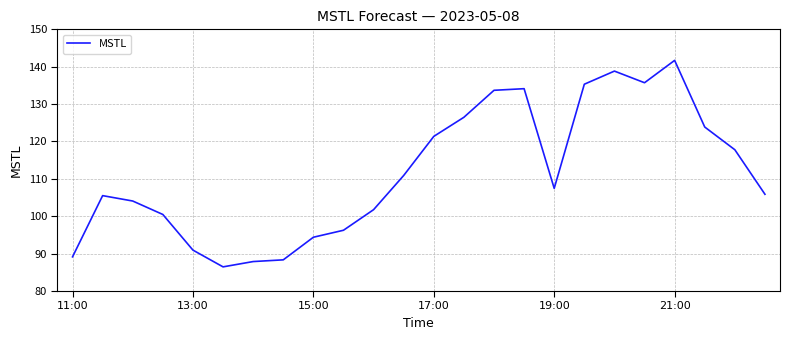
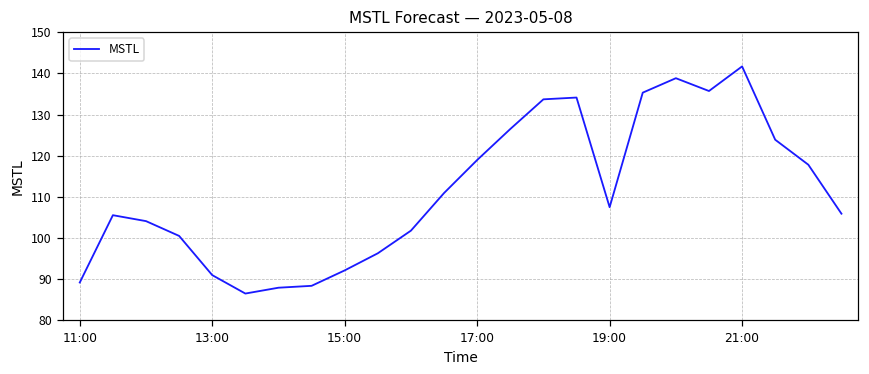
  {
    "11:00": 89,
    "13:00": 91,
-   "15:00": 94,
-   "17:00": 121,
+   "15:00": 92,
+   "17:00": 119,
    "19:00": 107,
    "21:00": 142
  }
